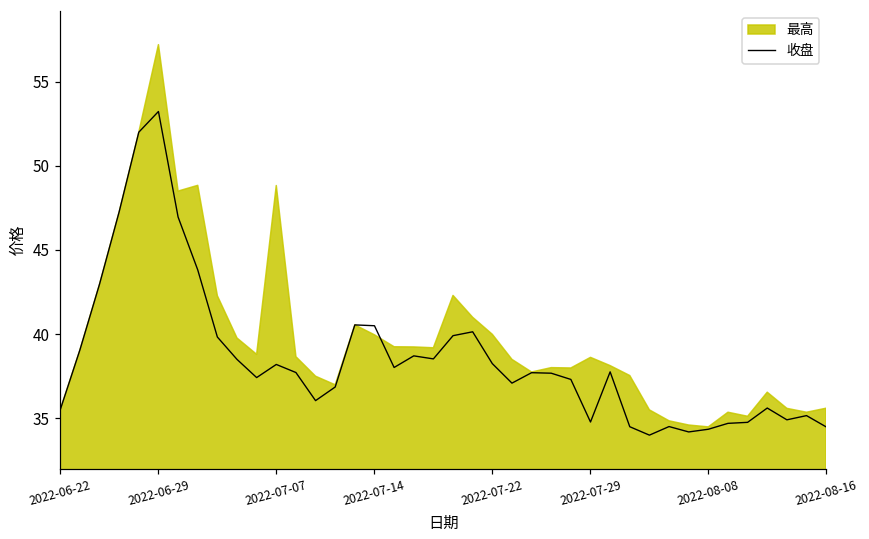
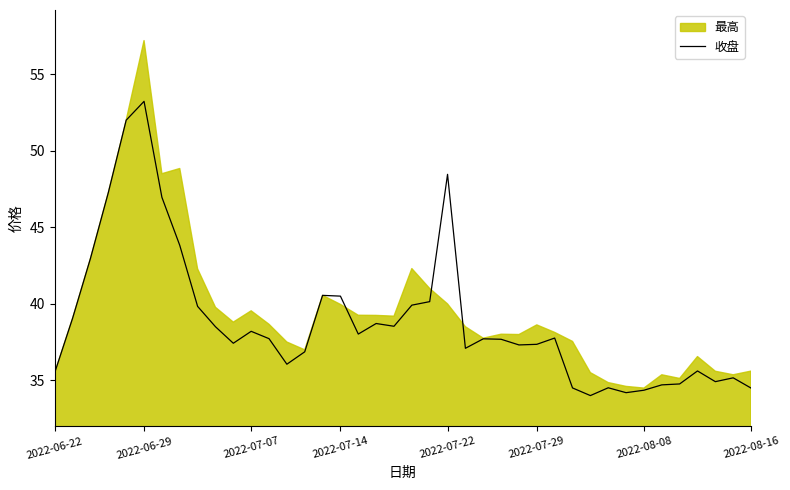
  {
    "收盘": {
      "2022-06-29": 53.2,
      "2022-07-07": 38.2,
      "2022-07-14": 40.5,
-     "2022-07-22": 38.3,
-     "2022-07-29": 34.8,
+     "2022-07-22": 48.5,
+     "2022-07-29": 37.4,
      "2022-08-16": 34.5
    },
    "最高": {
      "2022-06-29": 57.2,
-     "2022-07-07": 48.8,
+     "2022-07-07": 39.5,
      "2022-07-14": 40.0,
      "2022-07-22": 40.0,
      "2022-07-29": 38.6,
      "2022-08-16": 35.6
    }
  }
